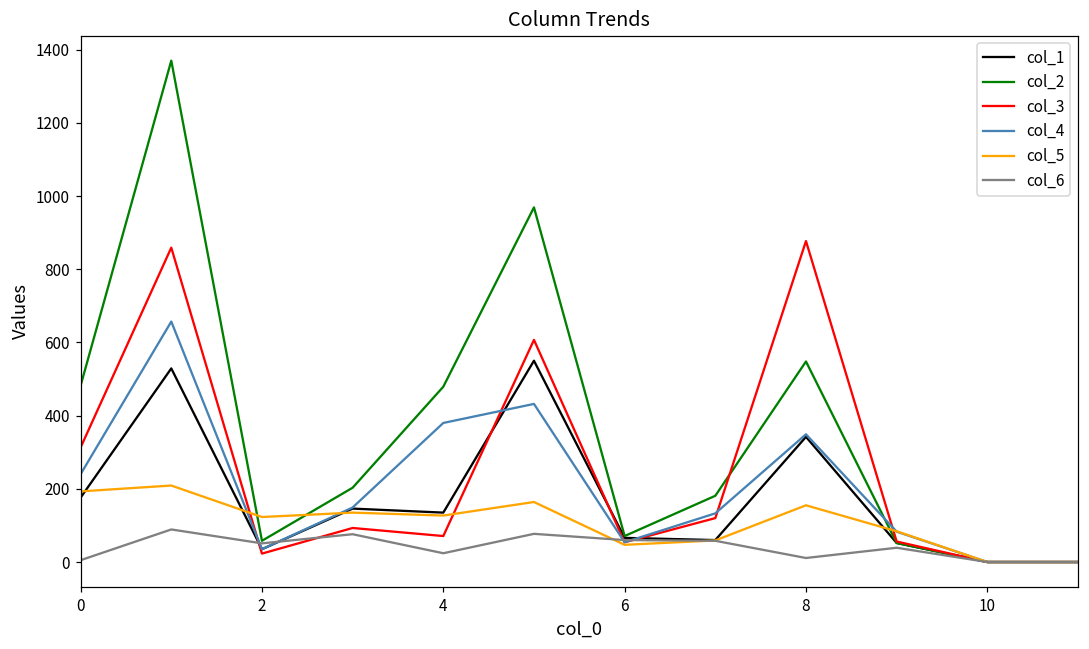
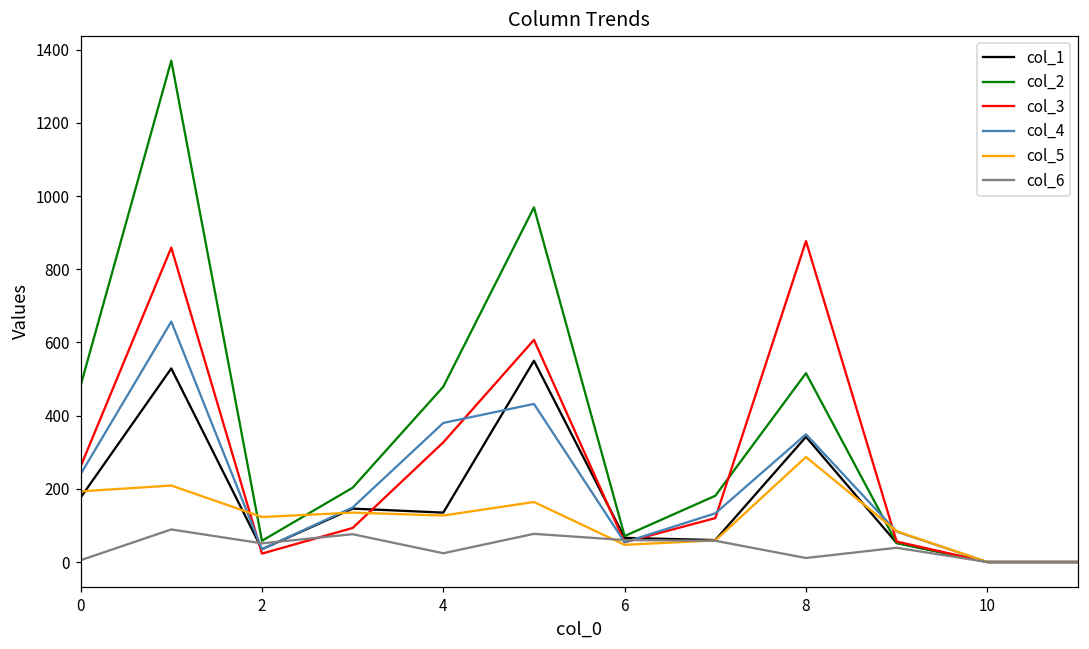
  {
    "col_1": {
      "0": 180,
      "4": 140
    },
    "col_2": {
      "0": 480,
      "4": 480,
-     "8": 550
+     "8": 520
    },
    "col_3": {
-     "0": 310,
+     "0": 260,
      "2": 20,
-     "4": 70,
+     "4": 330,
      "8": 880
    },
    "col_4": {
      "0": 240,
      "4": 380
    },
    "col_5": {
      "0": 190,
      "2": 120,
      "4": 130,
-     "8": 160
+     "8": 290
    },
    "col_6": {
      "0": 10,
      "4": 20,
      "8": 10
    }
  }
